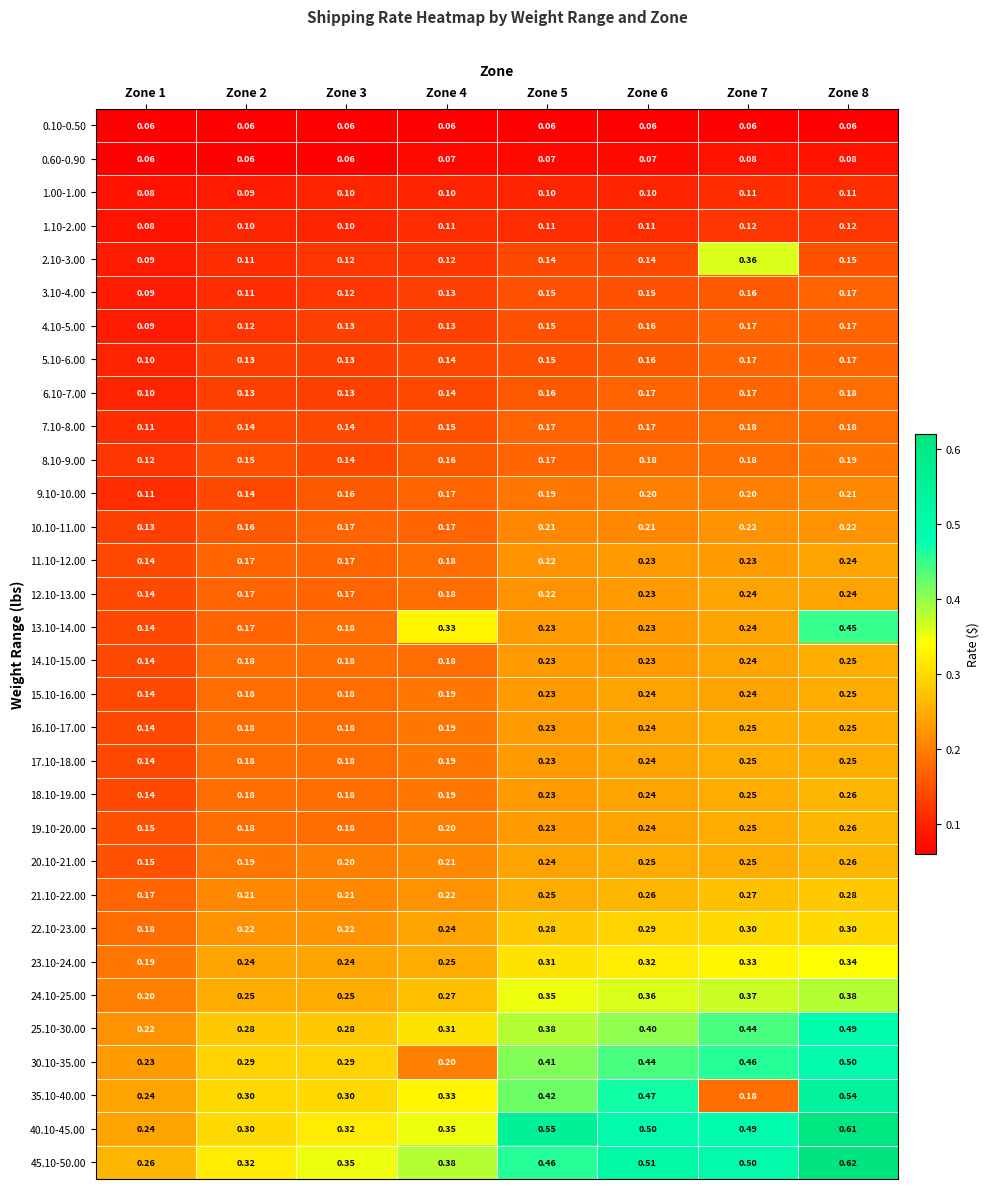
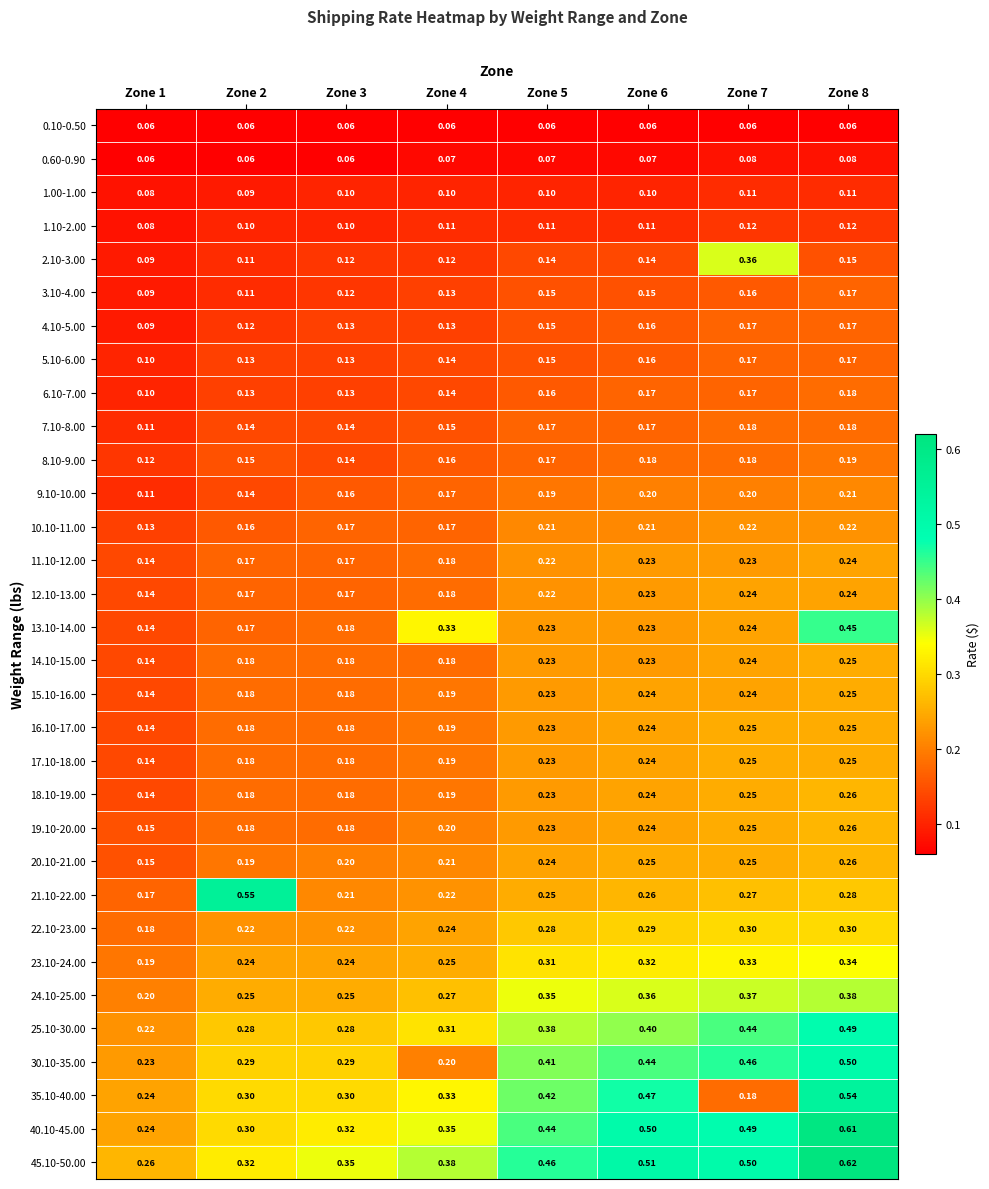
  {
    "21.10-22.00": {
      "Zone 1": 0.17,
-     "Zone 2": 0.21,
+     "Zone 2": 0.55,
      "Zone 3": 0.21,
      "Zone 4": 0.22,
      "Zone 5": 0.25,
      "Zone 6": 0.26,
      "Zone 7": 0.27,
      "Zone 8": 0.28
    },
    "40.10-45.00": {
      "Zone 1": 0.24,
      "Zone 2": 0.30,
      "Zone 3": 0.32,
      "Zone 4": 0.35,
-     "Zone 5": 0.55,
+     "Zone 5": 0.44,
      "Zone 6": 0.50,
      "Zone 7": 0.49,
      "Zone 8": 0.61
    }
  }
